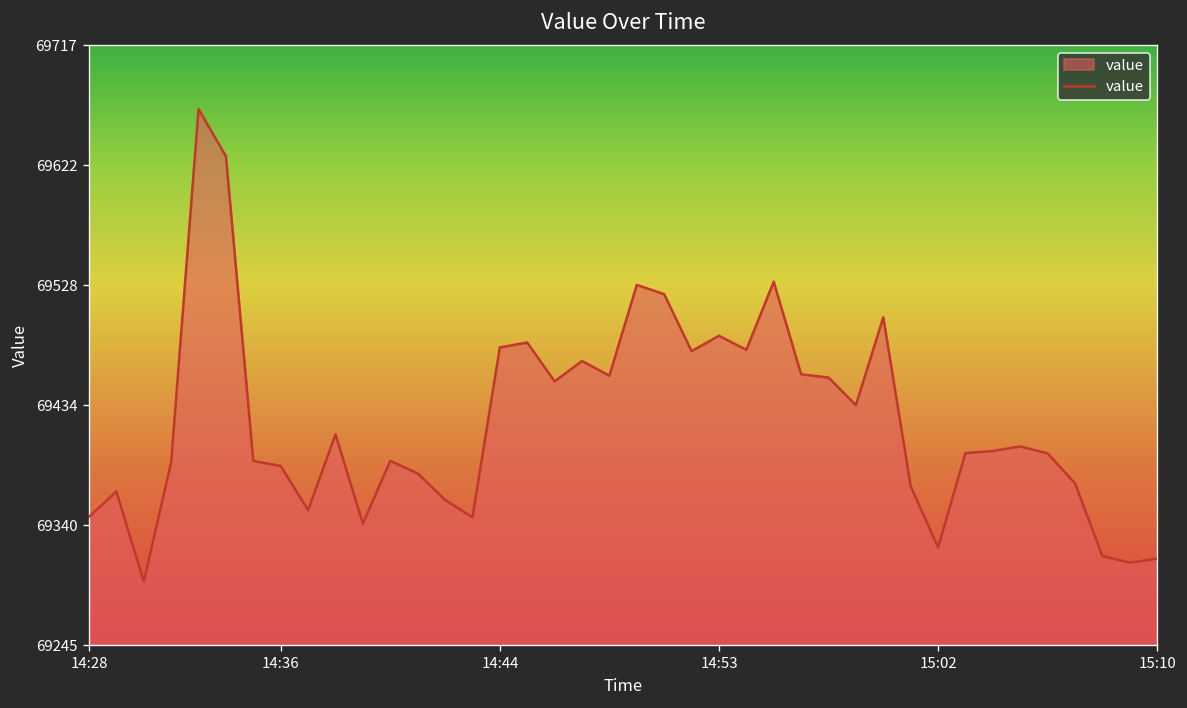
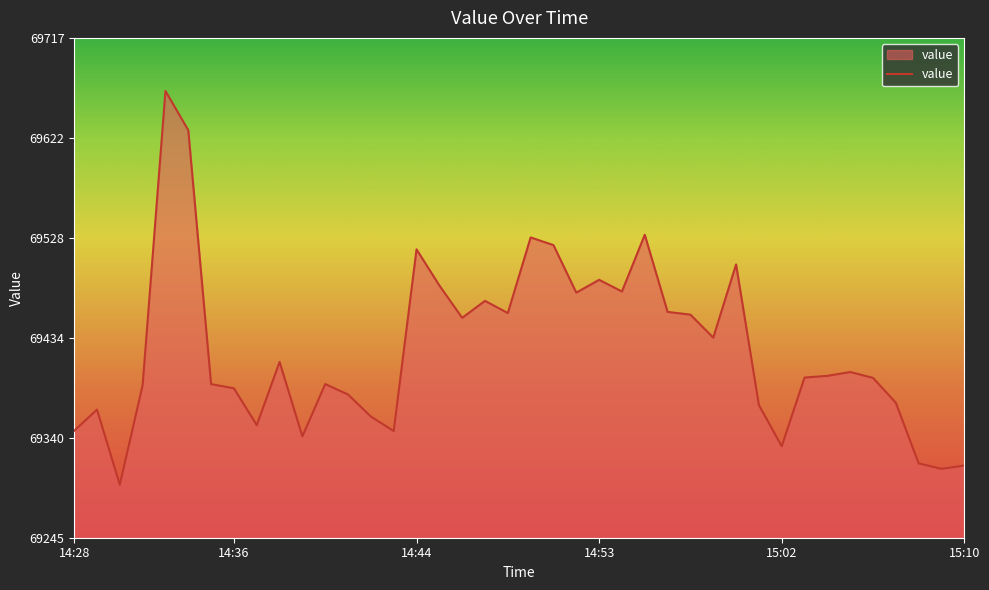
  {
    "14:28": 69346,
    "14:36": 69386,
-   "14:44": 69479,
+   "14:44": 69517,
    "14:53": 69489,
-   "15:02": 69322,
+   "15:02": 69332,
    "15:10": 69313
  }
